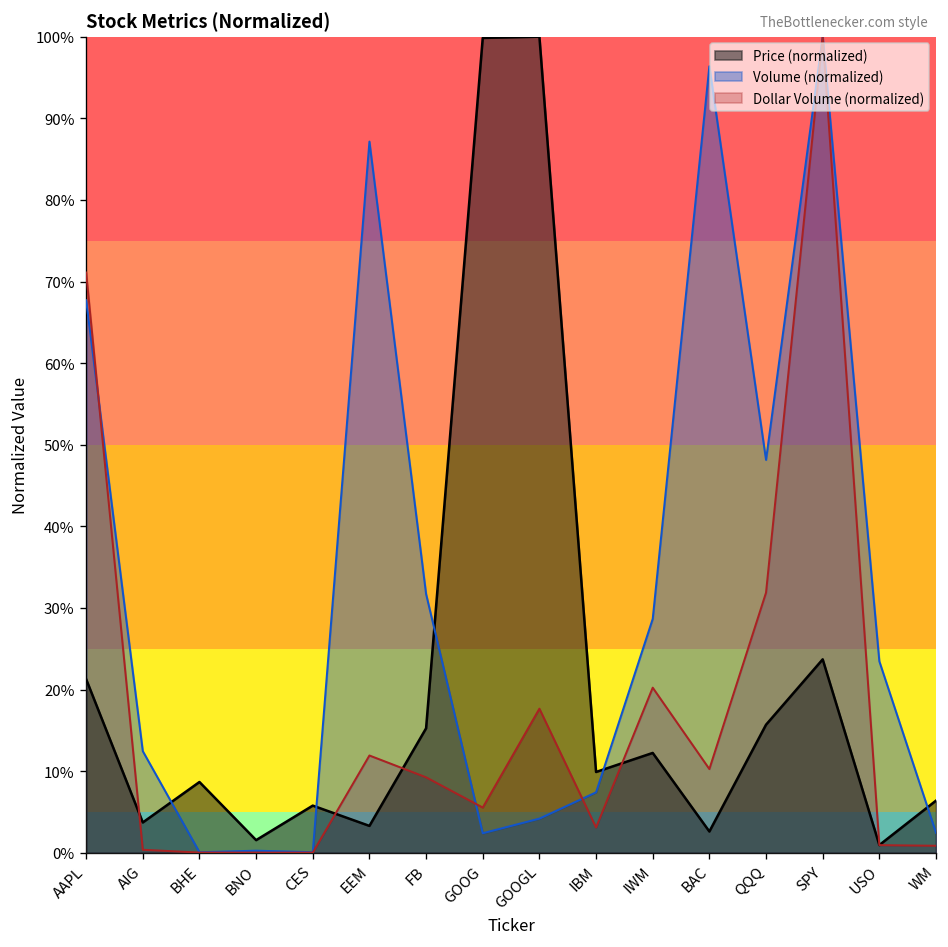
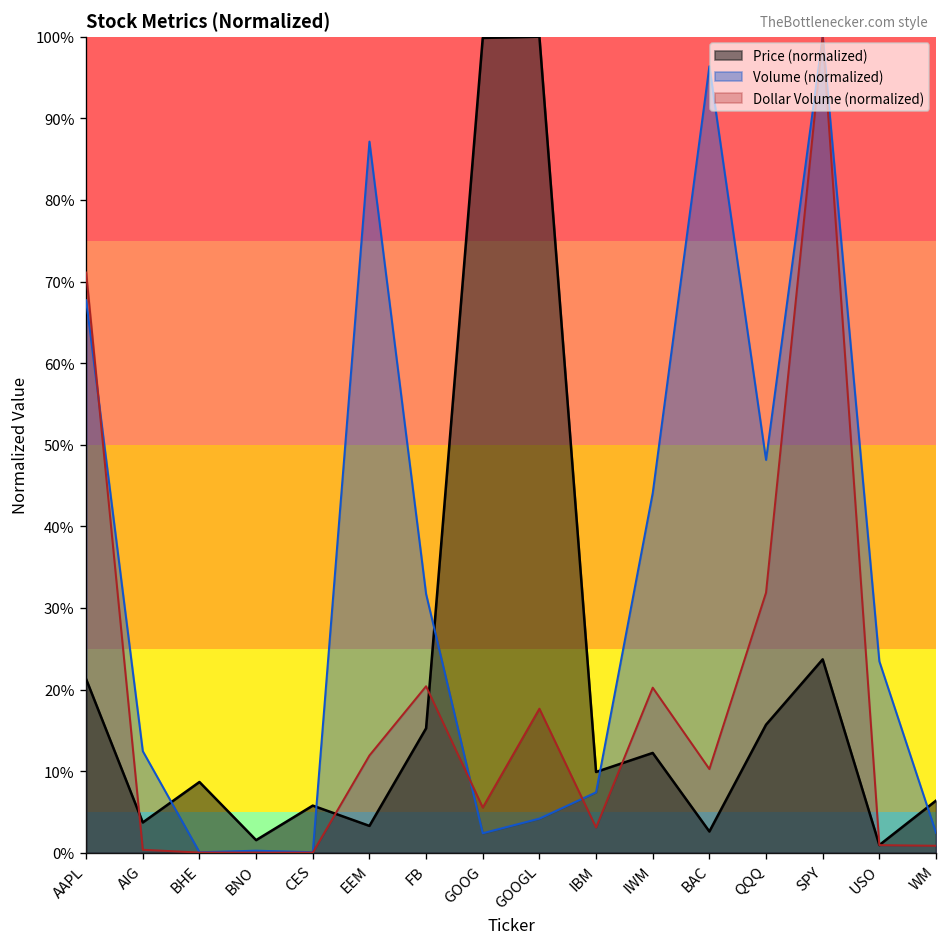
  {
    "Price (normalized)": {
      "AAPL": "21%",
      "AIG": "4%",
      "BHE": "9%",
      "BNO": "2%",
      "CES": "6%",
      "EEM": "3%",
      "FB": "15%",
      "GOOG": "100%",
      "GOOGL": "100%",
      "IBM": "10%",
      "IWM": "12%",
      "BAC": "3%",
      "QQQ": "16%",
      "SPY": "24%",
      "WM": "6%"
    },
    "Volume (normalized)": {
      "AAPL": "68%",
      "AIG": "12%",
      "EEM": "87%",
      "FB": "32%",
      "GOOG": "2%",
      "GOOGL": "4%",
      "IBM": "7%",
-     "IWM": "29%",
+     "IWM": "44%",
      "BAC": "96%",
      "QQQ": "48%",
      "USO": "23%",
      "WM": "2%"
    },
    "Dollar Volume (normalized)": {
      "AAPL": "71%",
      "AIG": "0%",
      "EEM": "12%",
-     "FB": "9%",
+     "FB": "20%",
      "GOOG": "6%",
      "GOOGL": "18%",
      "IBM": "3%",
      "IWM": "20%",
      "BAC": "10%",
      "QQQ": "32%",
      "WM": "1%"
    }
  }
